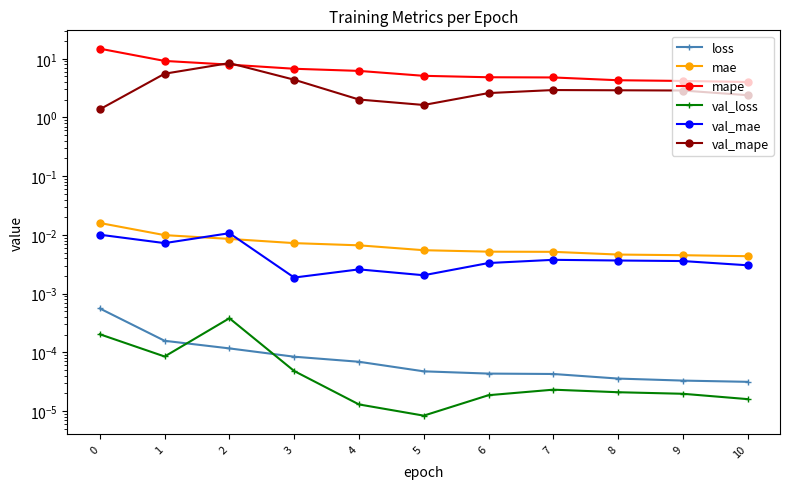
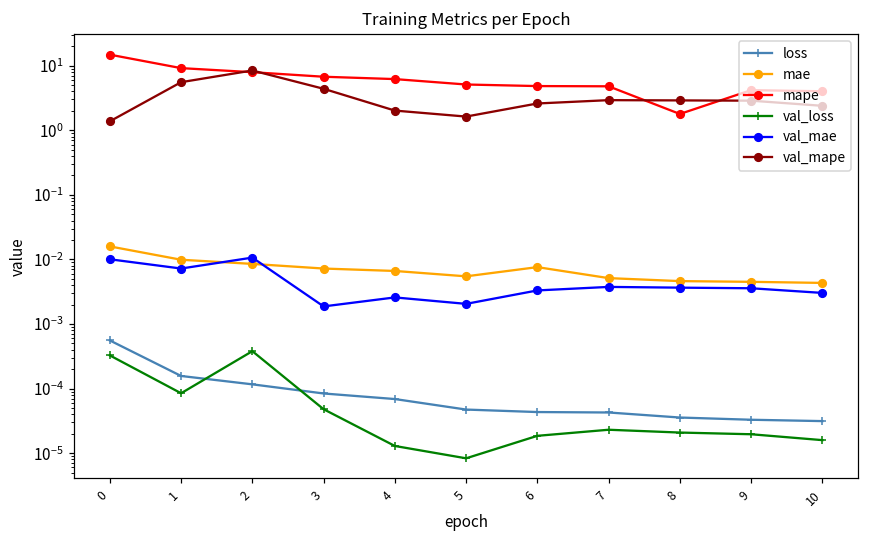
  {
    "loss": {
      "0": 0.0006,
      "1": 0.00016,
      "2": 0.00012,
      "3": 0.00008,
      "4": 0.00007,
      "5": 0.00005,
      "6": 0.00004,
      "7": 0.00004,
      "8": 0.00004,
      "9": 0.00003,
      "10": 0.00003
    },
    "mae": {
      "0": 0.016,
      "1": 0.010,
      "2": 0.009,
      "3": 0.007,
      "4": 0.007,
      "5": 0.005,
-     "6": 0.005,
+     "6": 0.008,
      "7": 0.005,
      "8": 0.005,
      "9": 0.005,
      "10": 0.004
    },
    "mape": {
      "0": 15,
      "1": 9,
      "3": 7,
      "4": 6,
      "5": 5,
      "6": 5,
      "7": 5,
-     "8": 4
+     "8": 1.8
    },
    "val_loss": {
-     "0": 0.00020,
+     "0": 0.0003,
      "1": 0.00008,
      "2": 0.0004,
      "3": 0.00005,
      "4": 0.000013,
      "5": 0.000008,
      "6": 0.00002,
      "7": 0.000023,
      "8": 0.00002,
      "9": 0.00002,
      "10": 0.000016
    },
    "val_mae": {
      "0": 0.010,
      "1": 0.007,
      "2": 0.011,
      "3": 0.0019,
      "4": 0.003,
      "5": 0.0021,
      "6": 0.003,
      "7": 0.004,
      "8": 0.004,
      "9": 0.004,
      "10": 0.003
    },
    "val_mape": {
      "0": 1.4,
      "1": 6,
      "3": 4,
      "4": 2.0,
      "5": 1.6,
      "6": 3,
      "7": 3,
      "8": 3
    }
  }
